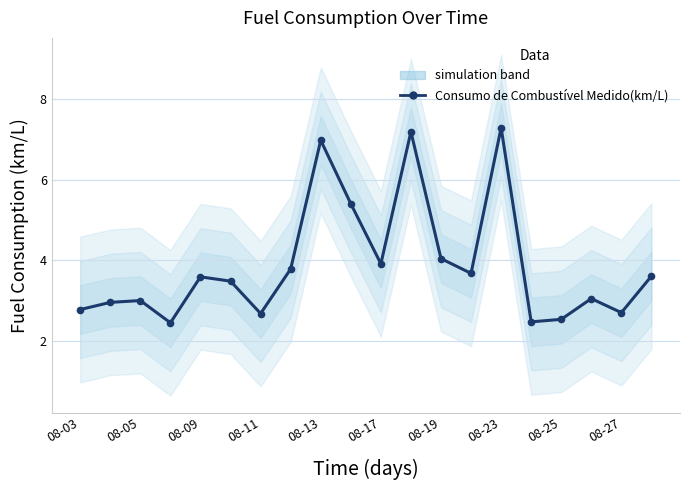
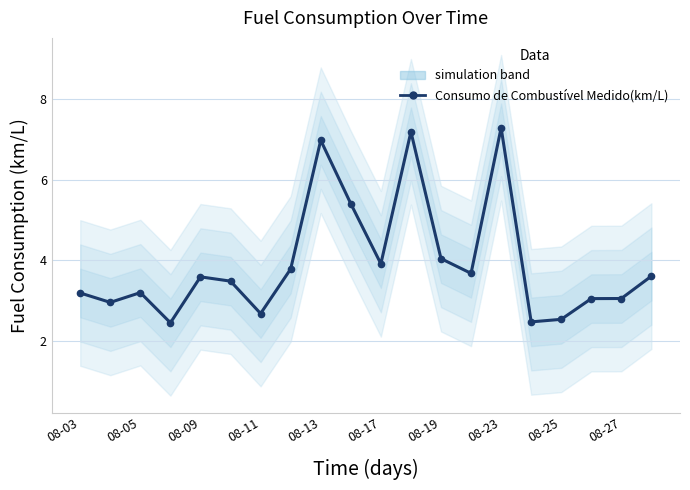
  {
    "Consumo de Combustível Medido(km/L)": {
-     "08-03": 2.8,
-     "08-05": 3.0,
+     "08-03": 3.2,
+     "08-05": 3.2,
      "08-09": 3.6,
      "08-11": 2.7,
      "08-13": 7.0,
      "08-17": 3.9,
      "08-19": 4.0,
      "08-23": 7.3,
      "08-25": 2.5,
-     "08-27": 2.7
+     "08-27": 3.1
    }
  }
